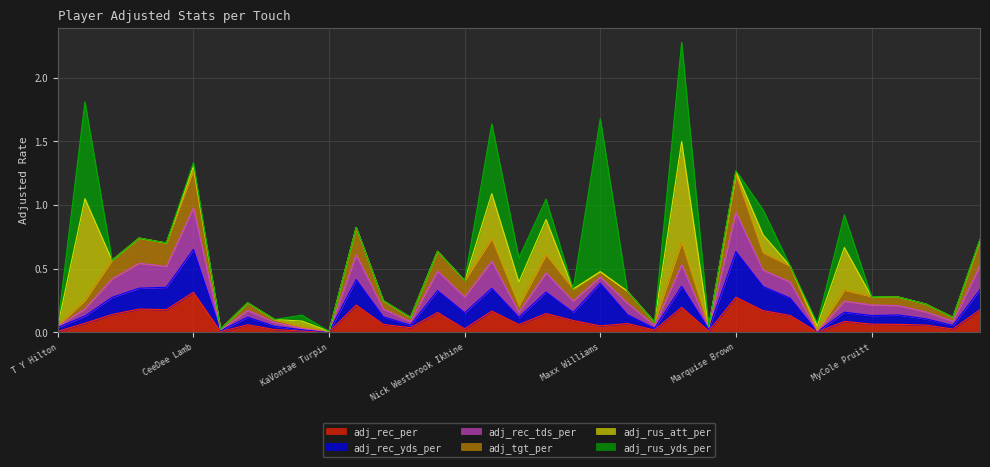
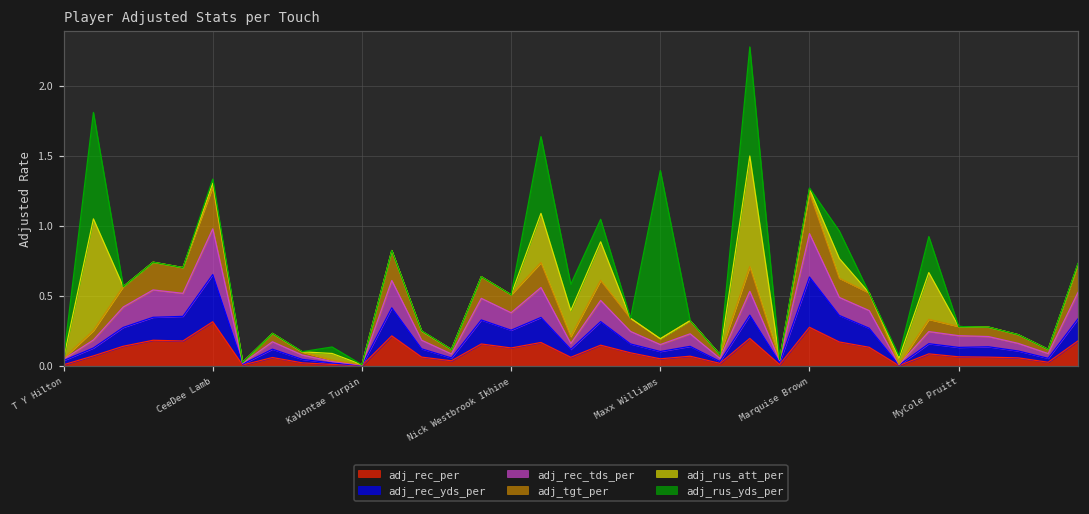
  {
    "adj_rec_per": {
      "T Y Hilton": 0.01,
      "CeeDee Lamb": 0.32,
-     "Nick Westbrook Ikhine": 0.03,
+     "Nick Westbrook Ikhine": 0.13,
      "Maxx Williams": 0.05,
      "Marquise Brown": 0.28,
      "MyCole Pruitt": 0.07
    },
    "adj_rec_yds_per": {
      "CeeDee Lamb": 0.34,
      "Nick Westbrook Ikhine": 0.13,
-     "Maxx Williams": 0.33,
+     "Maxx Williams": 0.05,
      "Marquise Brown": 0.36,
      "MyCole Pruitt": 0.07
    },
    "adj_rec_tds_per": {
      "CeeDee Lamb": 0.33,
      "Nick Westbrook Ikhine": 0.12,
      "Maxx Williams": 0.05,
      "Marquise Brown": 0.31,
      "MyCole Pruitt": 0.08
    },
    "adj_tgt_per": {
      "CeeDee Lamb": 0.30,
      "Marquise Brown": 0.29
    },
    "adj_rus_att_per": {
      "CeeDee Lamb": 0.03
    },
    "adj_rus_yds_per": {
      "CeeDee Lamb": 0.03,
      "Maxx Williams": 1.20
    }
  }
